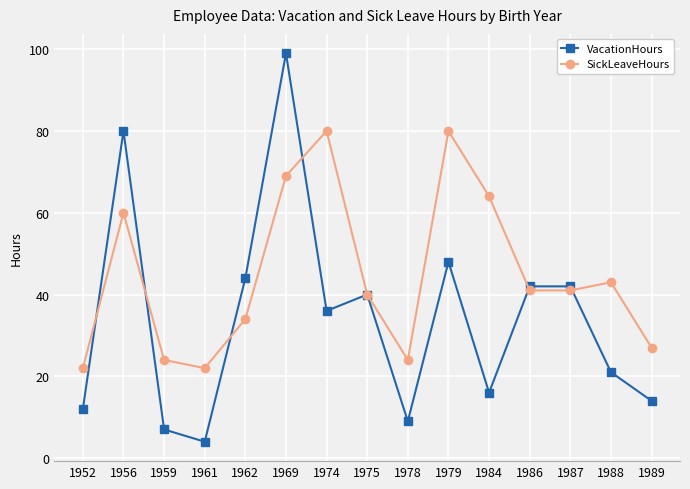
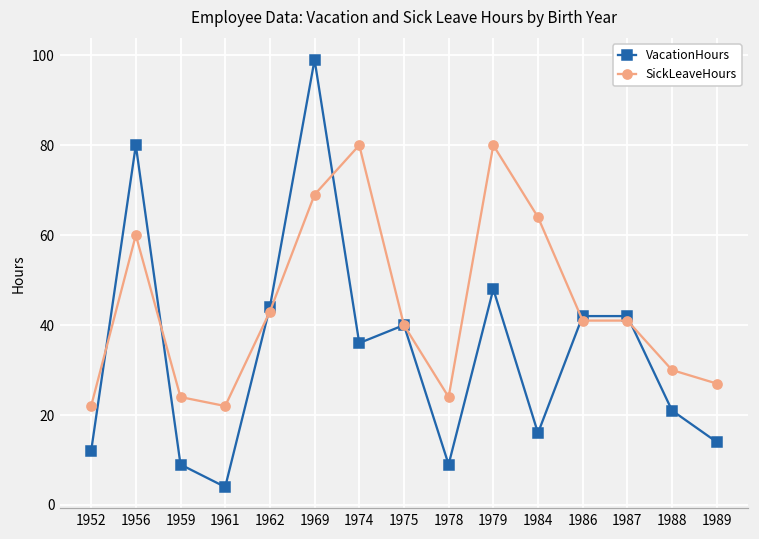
  {
    "VacationHours": {
      "1952": 12,
      "1956": 80,
-     "1959": 7,
+     "1959": 9,
      "1961": 4,
      "1962": 44,
      "1969": 99,
      "1974": 36,
      "1978": 9,
      "1979": 48,
      "1984": 16,
      "1986": 42,
      "1987": 42,
      "1988": 21,
      "1989": 14
    },
    "SickLeaveHours": {
      "1952": 22,
      "1956": 60,
      "1959": 24,
      "1961": 22,
-     "1962": 34,
+     "1962": 43,
      "1969": 69,
      "1974": 80,
      "1978": 24,
      "1979": 80,
      "1984": 64,
      "1986": 41,
      "1987": 41,
-     "1988": 43,
+     "1988": 30,
      "1989": 27
    }
  }
